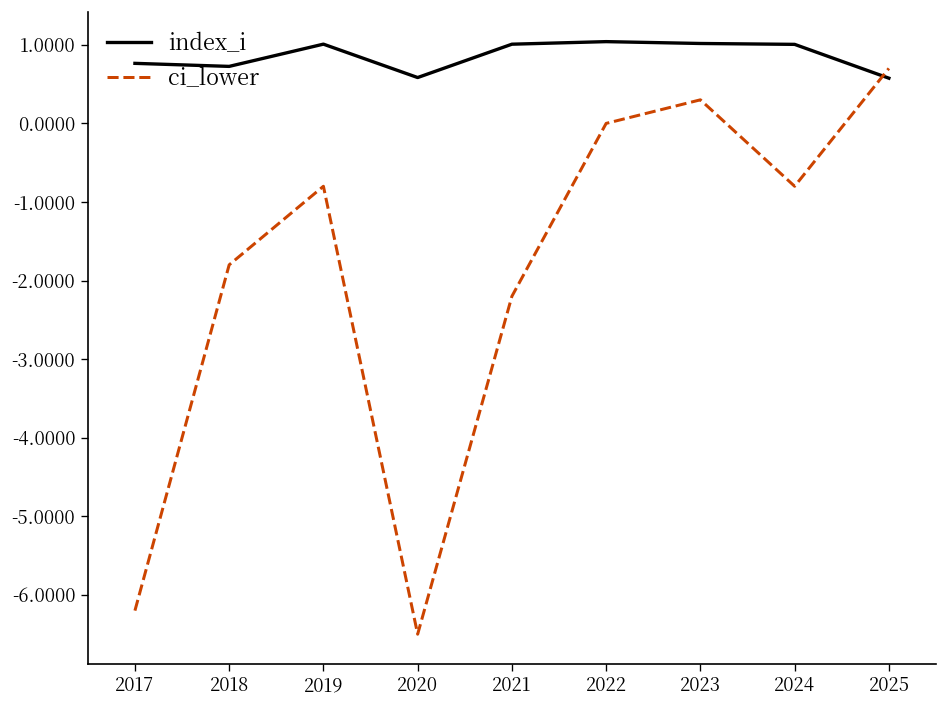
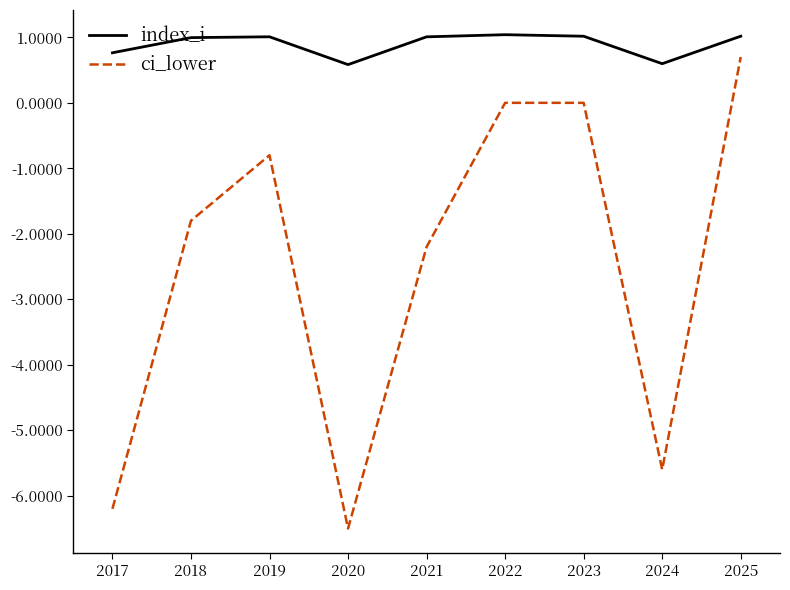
  {
    "index_i": {
      "2017": 0.8,
-     "2018": 0.7,
+     "2018": 1.0,
      "2019": 1.0,
      "2020": 0.6,
      "2021": 1.0,
      "2022": 1.0,
      "2023": 1.0,
-     "2024": 1.0,
-     "2025": 0.6
+     "2024": 0.6,
+     "2025": 1.0
    },
    "ci_lower": {
      "2017": -6.2,
      "2018": -1.8,
      "2019": -0.8,
      "2020": -6.5,
      "2021": -2.2,
      "2022": 0.0,
-     "2023": 0.3,
-     "2024": -0.8,
+     "2023": 0.0,
+     "2024": -5.6,
      "2025": 0.7
    }
  }
